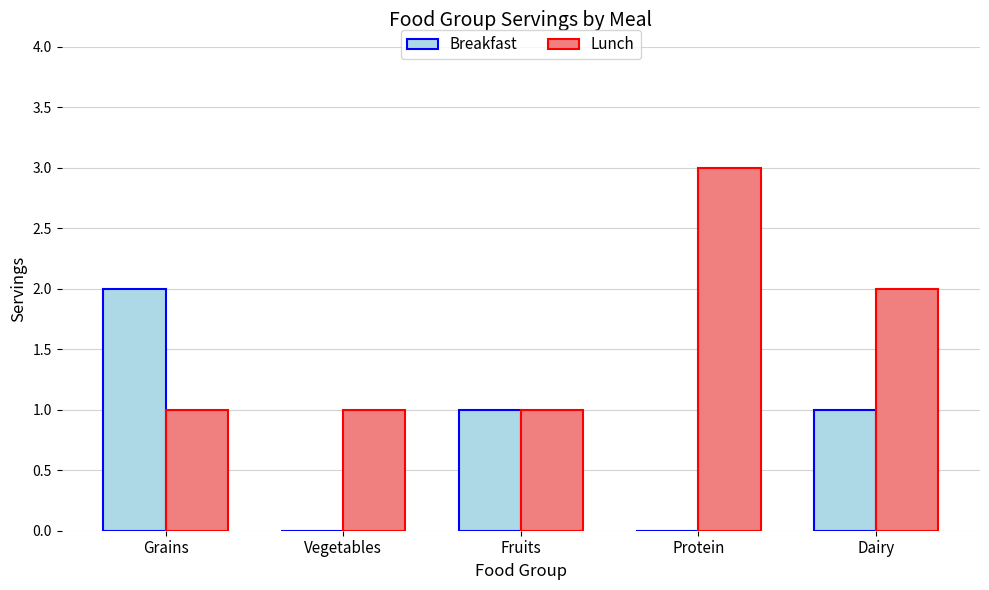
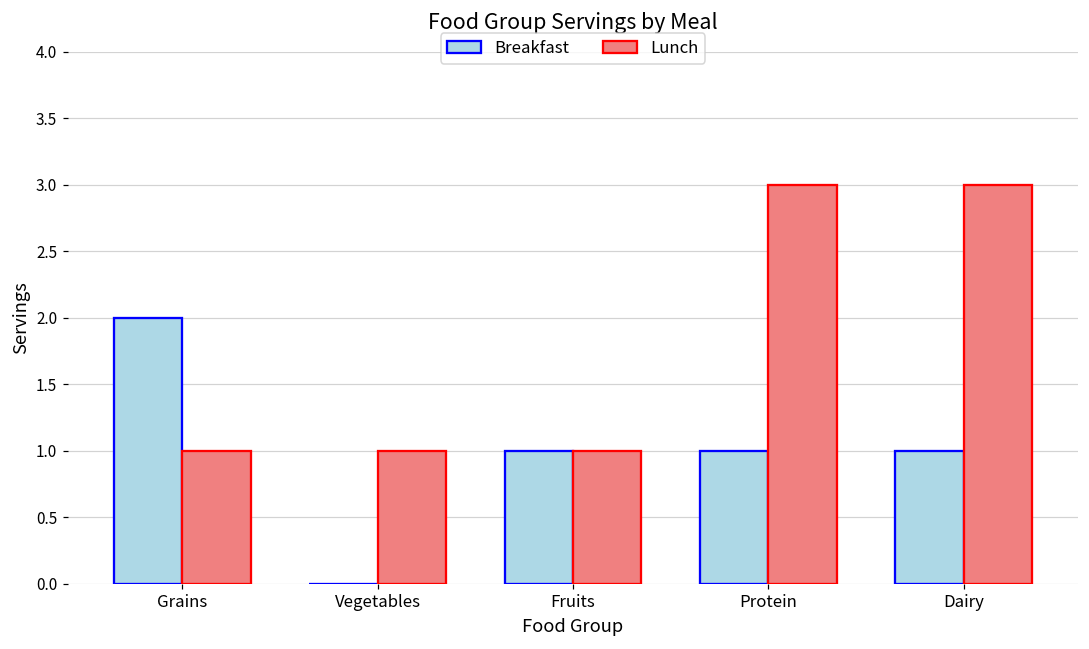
  {
    "Breakfast": {
      "Grains": 2,
      "Vegetables": 0,
      "Fruits": 1,
-     "Protein": 0,
+     "Protein": 1,
      "Dairy": 1
    },
    "Lunch": {
      "Grains": 1,
      "Vegetables": 1,
      "Fruits": 1,
      "Protein": 3,
-     "Dairy": 2
+     "Dairy": 3
    }
  }
